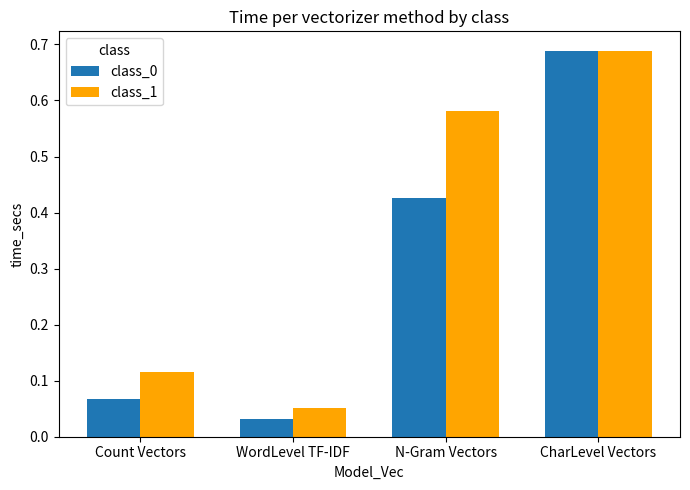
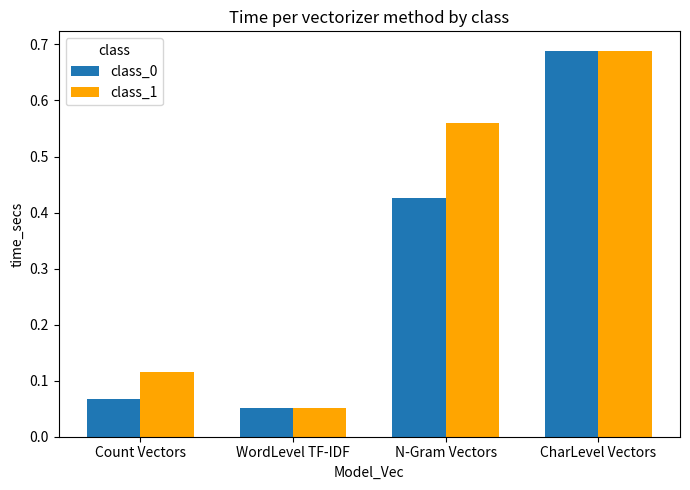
  {
    "class_0": {
      "Count Vectors": 0.07,
-     "WordLevel TF-IDF": 0.03,
+     "WordLevel TF-IDF": 0.05,
      "N-Gram Vectors": 0.43,
      "CharLevel Vectors": 0.69
    },
    "class_1": {
      "Count Vectors": 0.12,
      "WordLevel TF-IDF": 0.05,
-     "N-Gram Vectors": 0.58,
+     "N-Gram Vectors": 0.56,
      "CharLevel Vectors": 0.69
    }
  }
